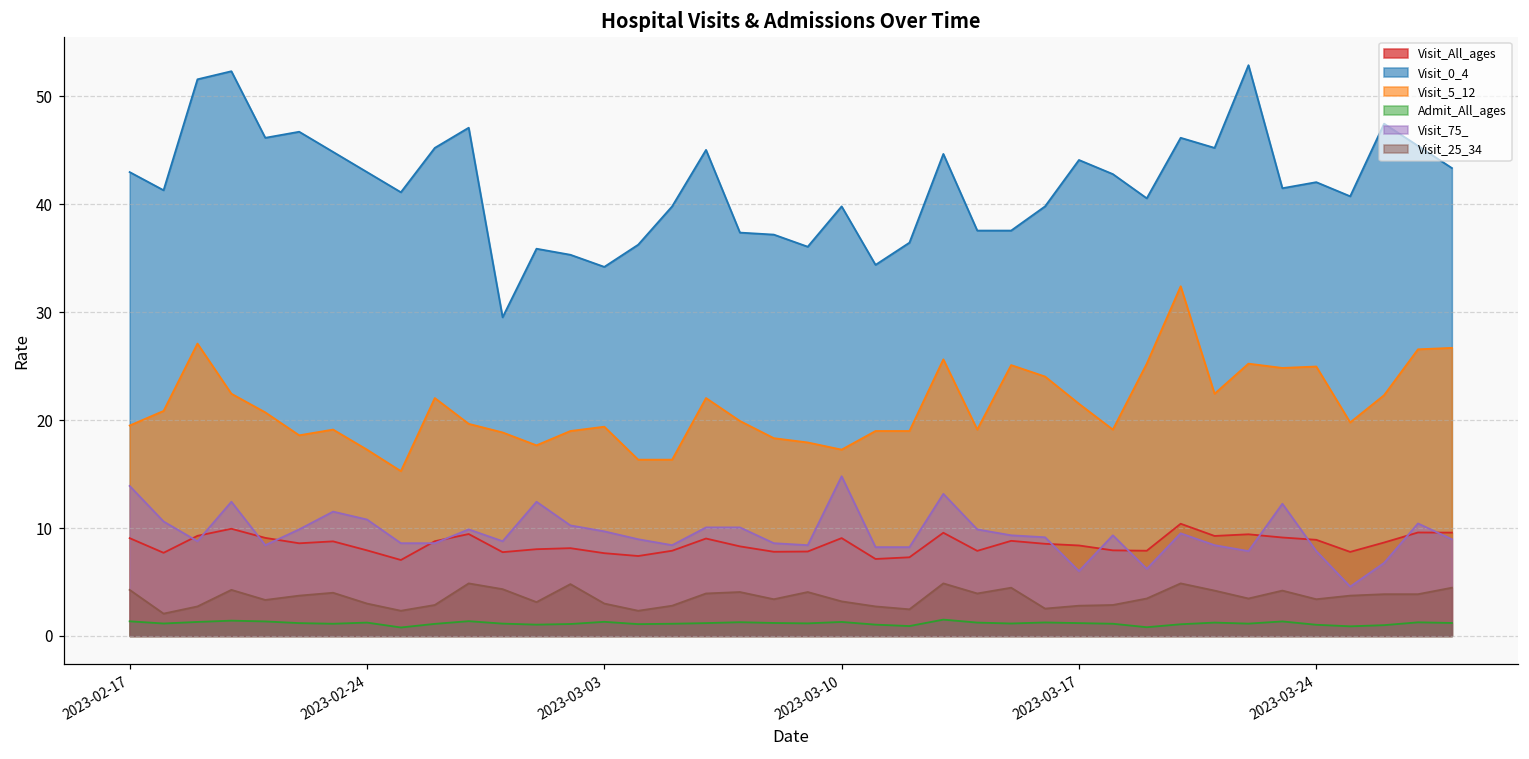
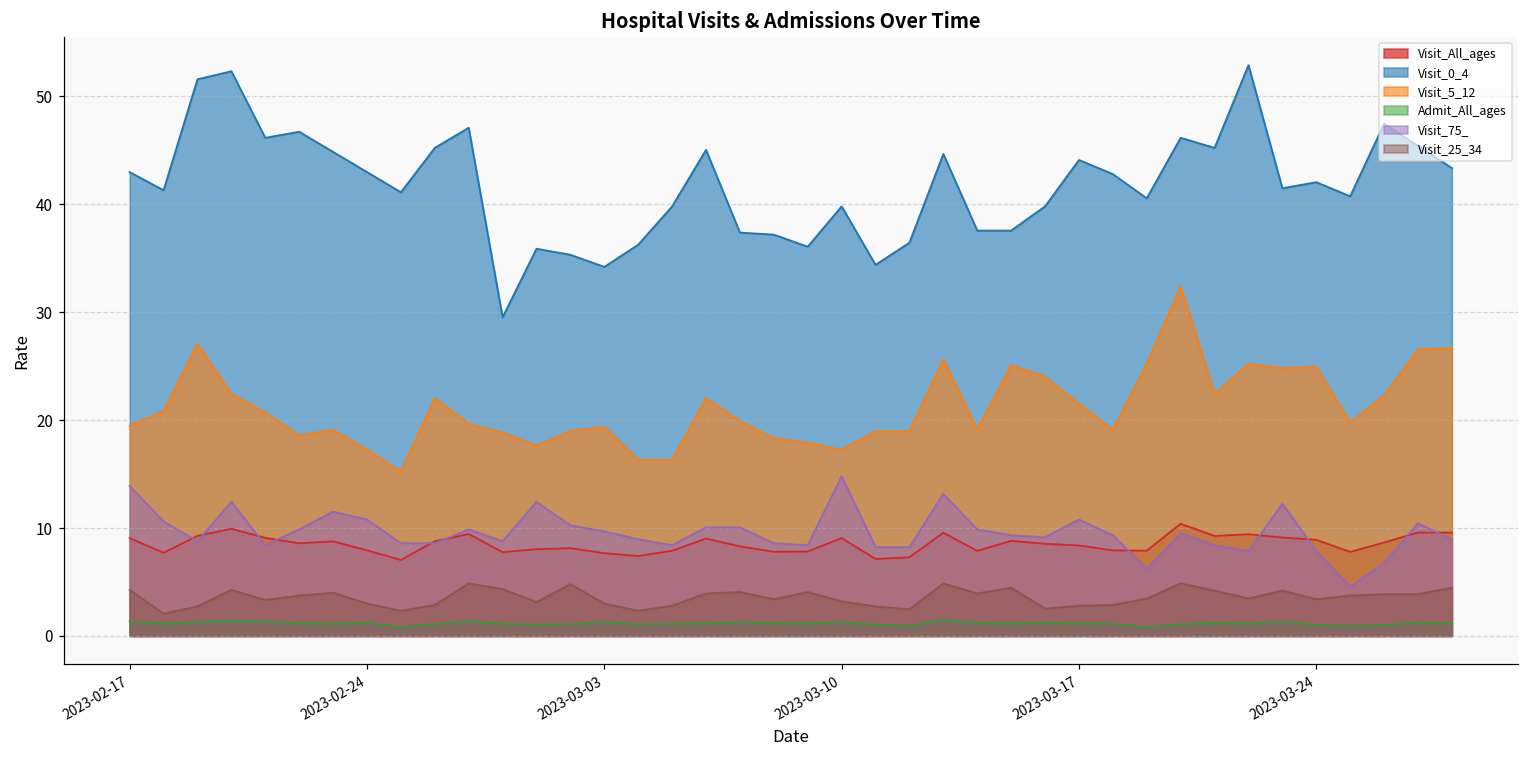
  {
    "Visit_All_ages": {
      "2023-02-17": 9,
      "2023-02-24": 8,
      "2023-03-03": 8,
      "2023-03-10": 9,
      "2023-03-17": 8,
      "2023-03-24": 9
    },
    "Visit_0_4": {
      "2023-02-17": 43,
      "2023-02-24": 43,
      "2023-03-03": 34,
      "2023-03-10": 40,
      "2023-03-17": 44,
      "2023-03-24": 42
    },
    "Visit_5_12": {
      "2023-02-17": 19,
      "2023-02-24": 17,
      "2023-03-03": 19,
      "2023-03-10": 17,
      "2023-03-17": 22,
      "2023-03-24": 25
    },
    "Admit_All_ages": {
      "2023-02-17": 1,
      "2023-02-24": 1,
      "2023-03-03": 1,
      "2023-03-10": 1,
      "2023-03-17": 1,
      "2023-03-24": 1
    },
    "Visit_75_": {
      "2023-02-17": 14,
      "2023-02-24": 11,
      "2023-03-03": 10,
      "2023-03-10": 15,
-     "2023-03-17": 6,
+     "2023-03-17": 11,
      "2023-03-24": 8
    },
    "Visit_25_34": {
      "2023-02-17": 4,
      "2023-02-24": 3,
      "2023-03-03": 3,
      "2023-03-10": 3,
      "2023-03-17": 3,
      "2023-03-24": 3
    }
  }
